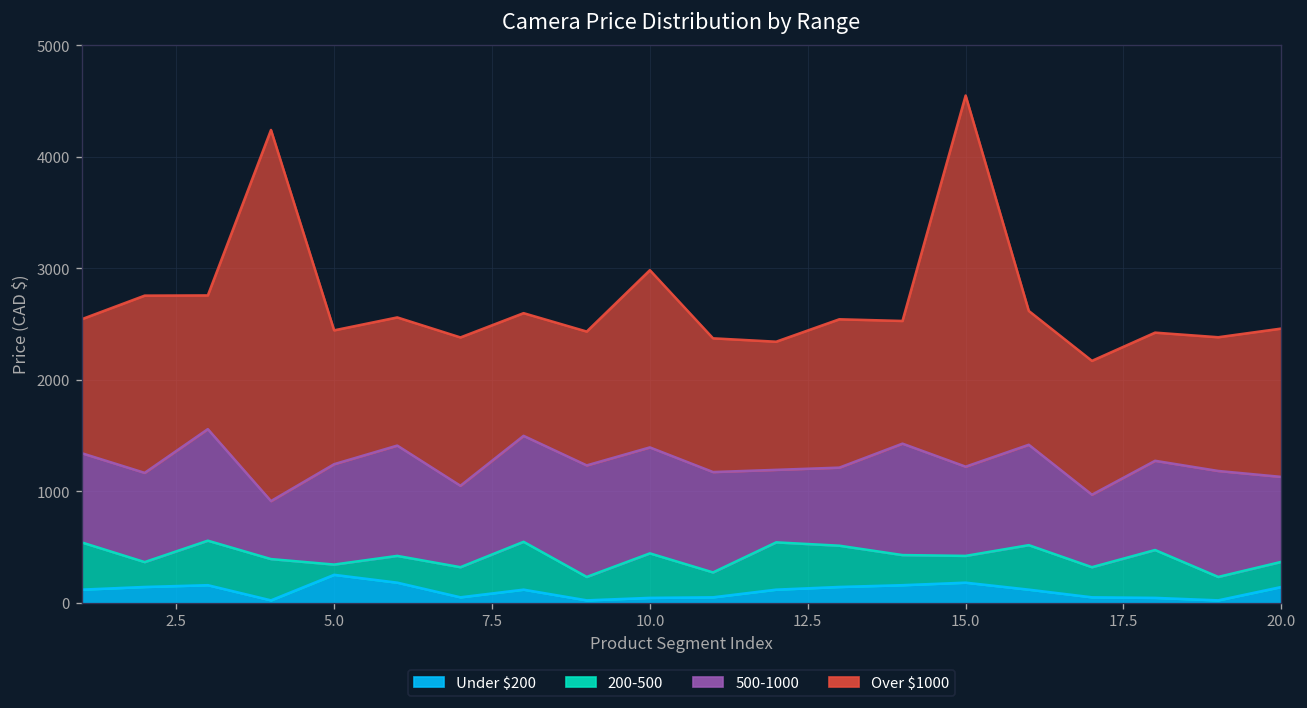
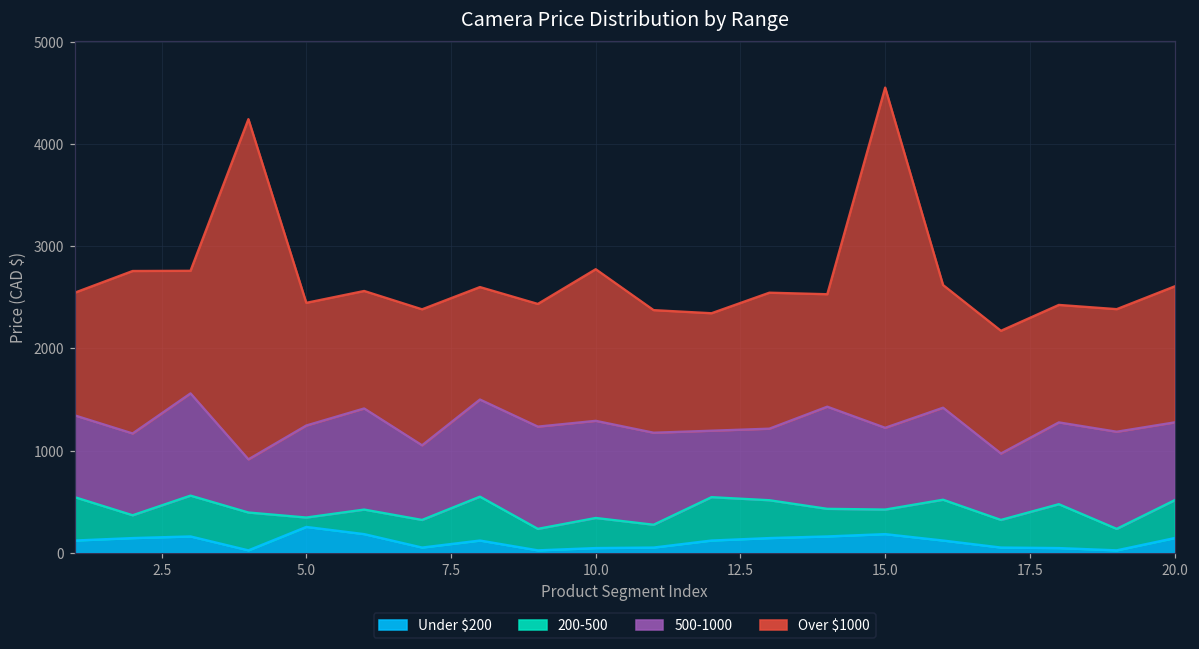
  {
    "Under $200": {
      "5.0": 300,
      "10.0": 0,
      "15.0": 200,
      "20.0": 100
    },
    "200-500": {
      "5.0": 100,
-     "10.0": 400,
+     "10.0": 300,
      "15.0": 200,
-     "20.0": 200
+     "20.0": 400
    },
    "500-1000": {
      "5.0": 900,
      "10.0": 900,
      "15.0": 800,
      "20.0": 800
    },
    "Over $1000": {
      "5.0": 1200,
-     "10.0": 1600,
+     "10.0": 1500,
      "15.0": 3300,
      "20.0": 1300
    }
  }
